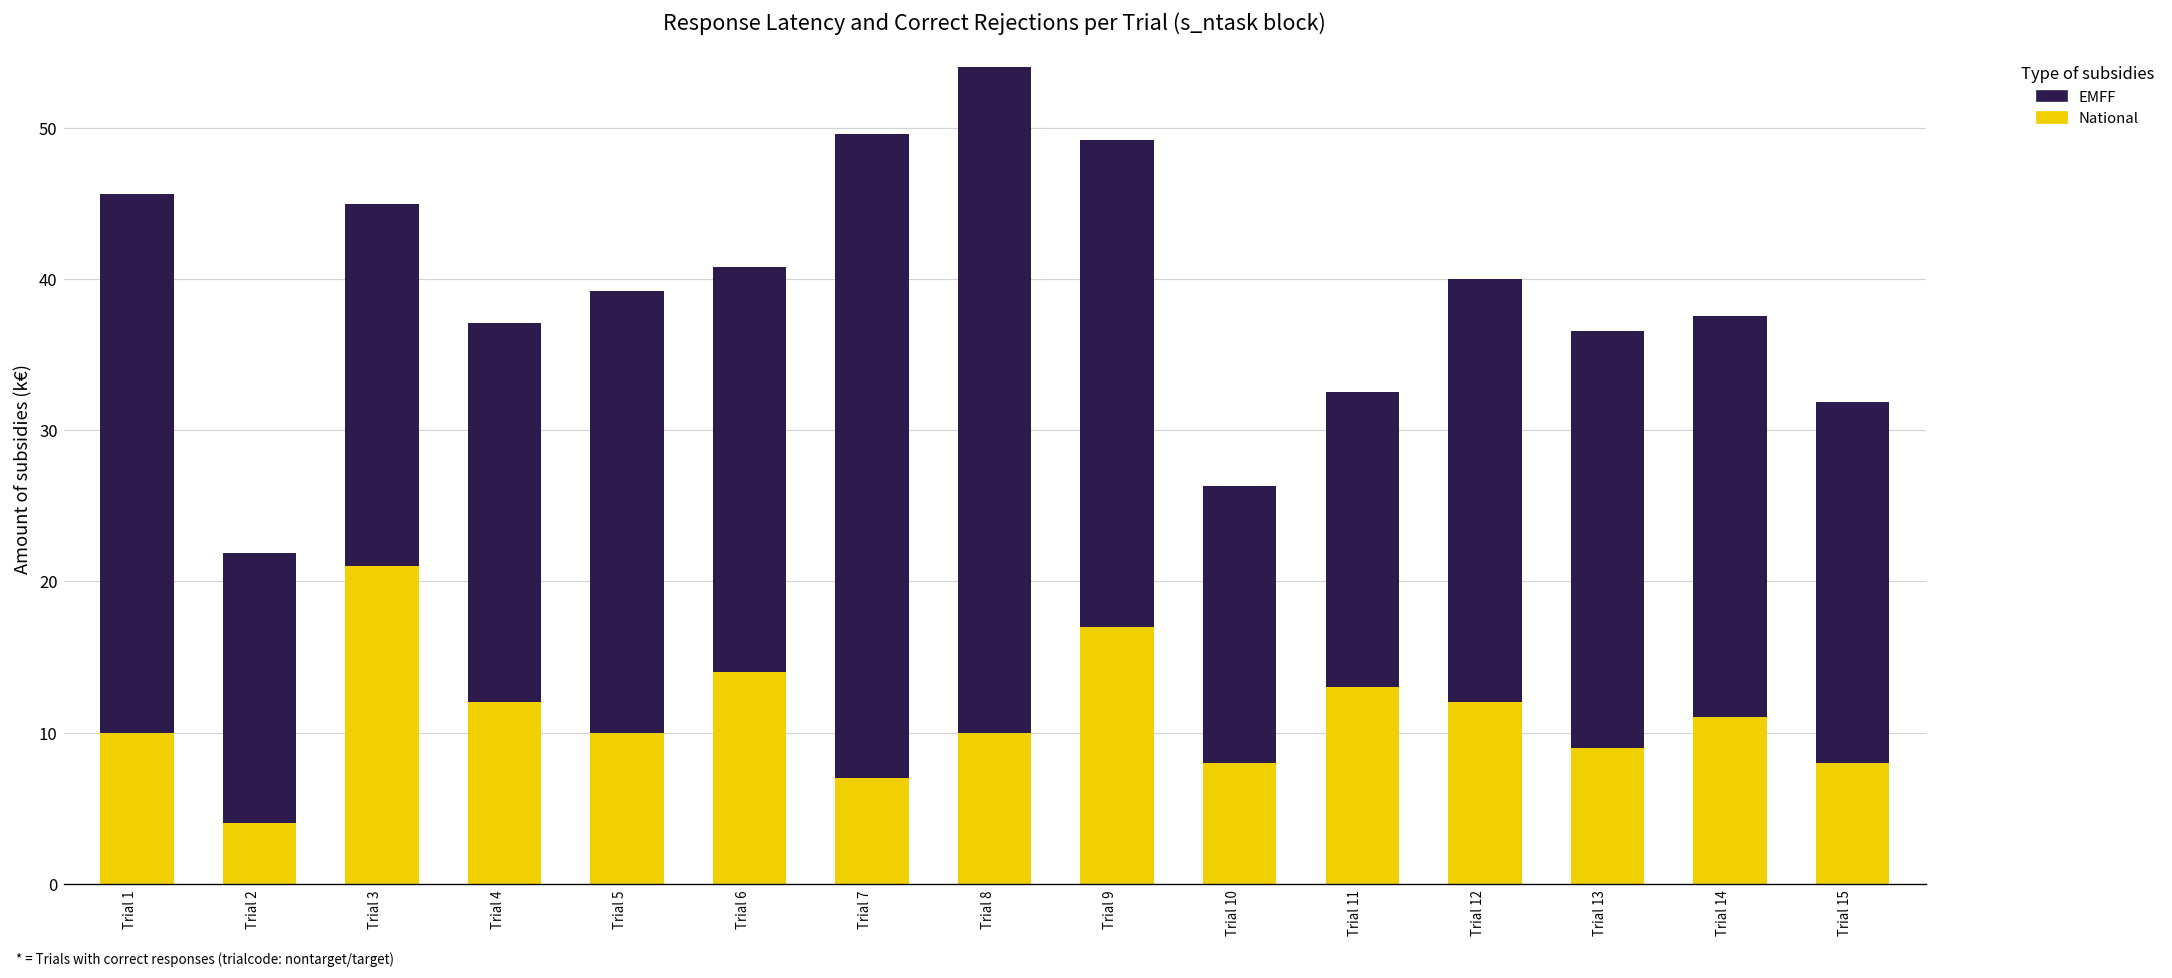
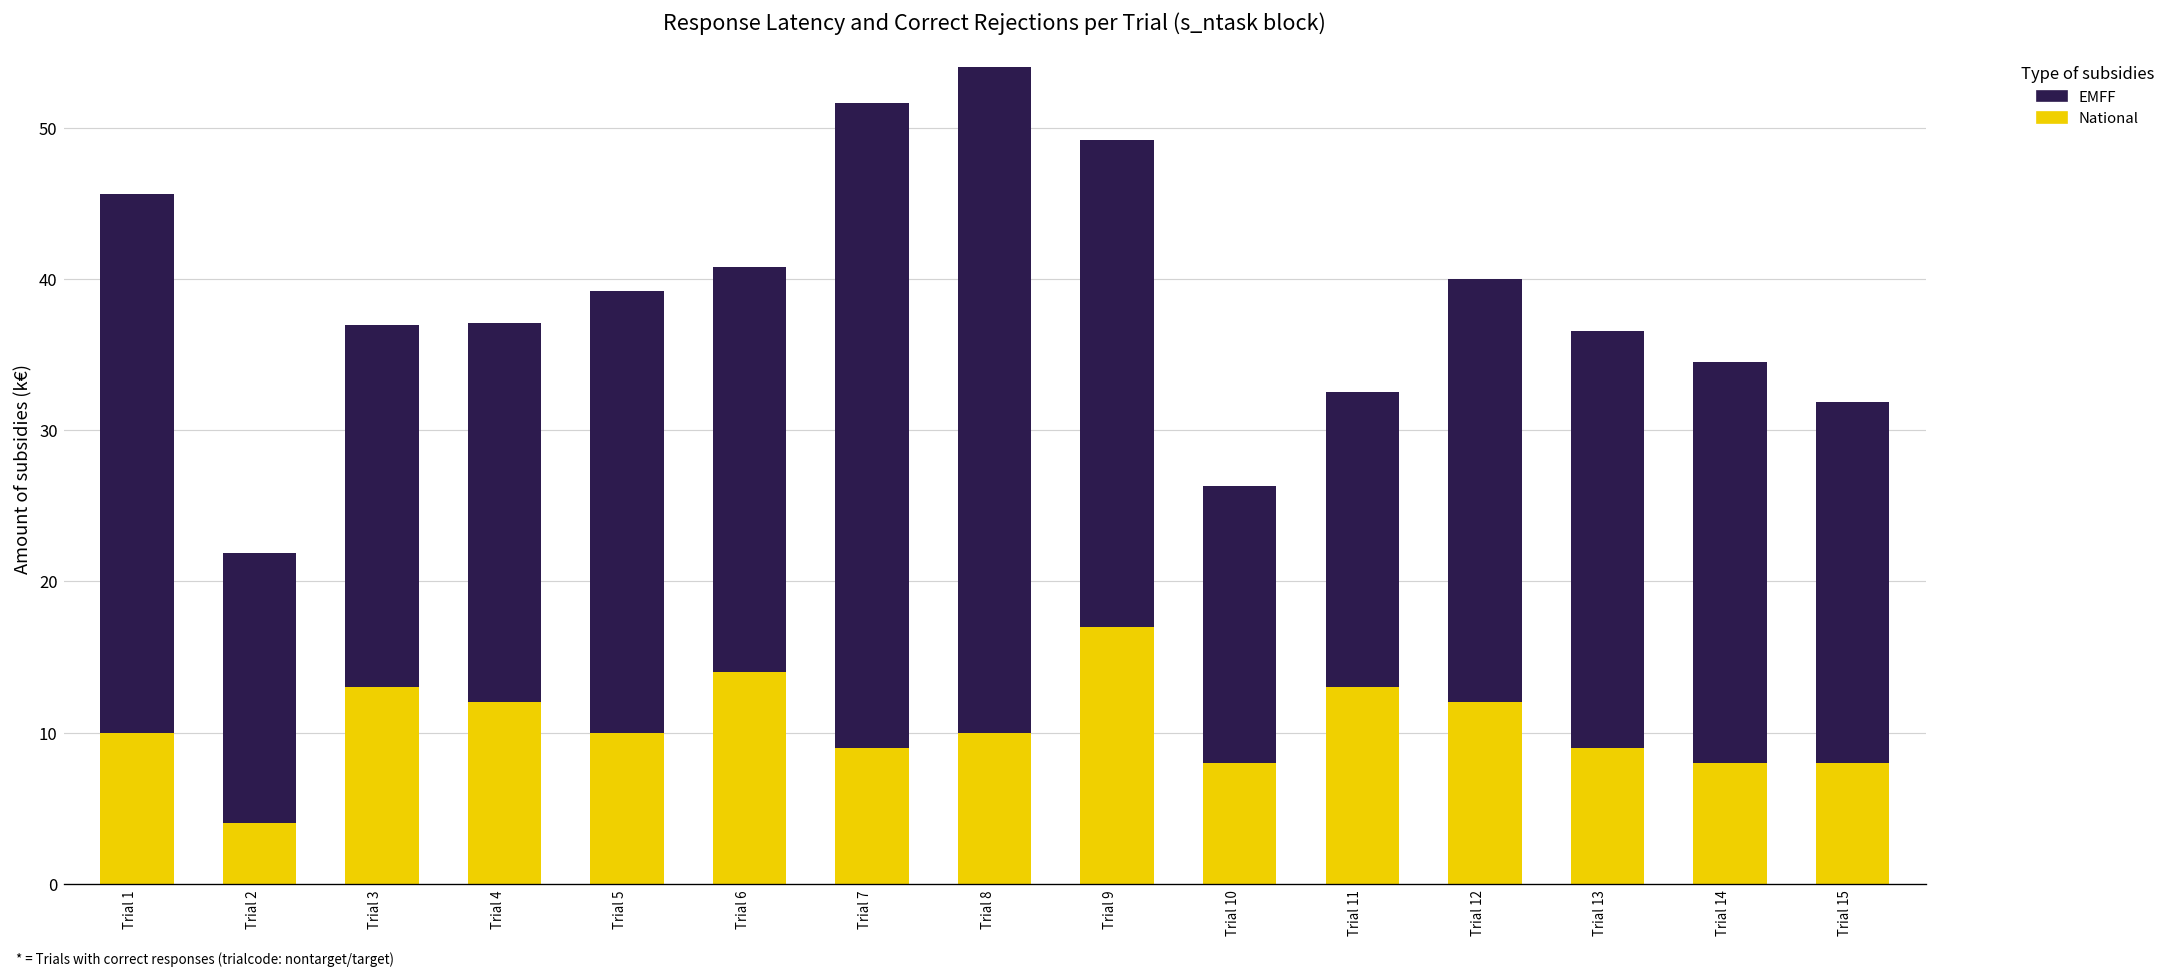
  {
    "National": {
      "Trial 1": 10,
      "Trial 2": 4,
-     "Trial 3": 21,
+     "Trial 3": 13,
      "Trial 4": 12,
      "Trial 5": 10,
      "Trial 6": 14,
-     "Trial 7": 7,
+     "Trial 7": 9,
      "Trial 8": 10,
      "Trial 9": 17,
      "Trial 10": 8,
      "Trial 11": 13,
      "Trial 12": 12,
      "Trial 13": 9,
-     "Trial 14": 11,
+     "Trial 14": 8,
      "Trial 15": 8
    },
    "EMFF": {
      "Trial 1": 35.7,
      "Trial 2": 18,
      "Trial 3": 24,
      "Trial 4": 25,
      "Trial 5": 29.2,
      "Trial 6": 26.8,
      "Trial 7": 42.6,
      "Trial 8": 44,
      "Trial 9": 32,
      "Trial 10": 18.3,
      "Trial 11": 19.6,
      "Trial 12": 28,
      "Trial 13": 27.6,
      "Trial 14": 26.5,
      "Trial 15": 24
    }
  }
